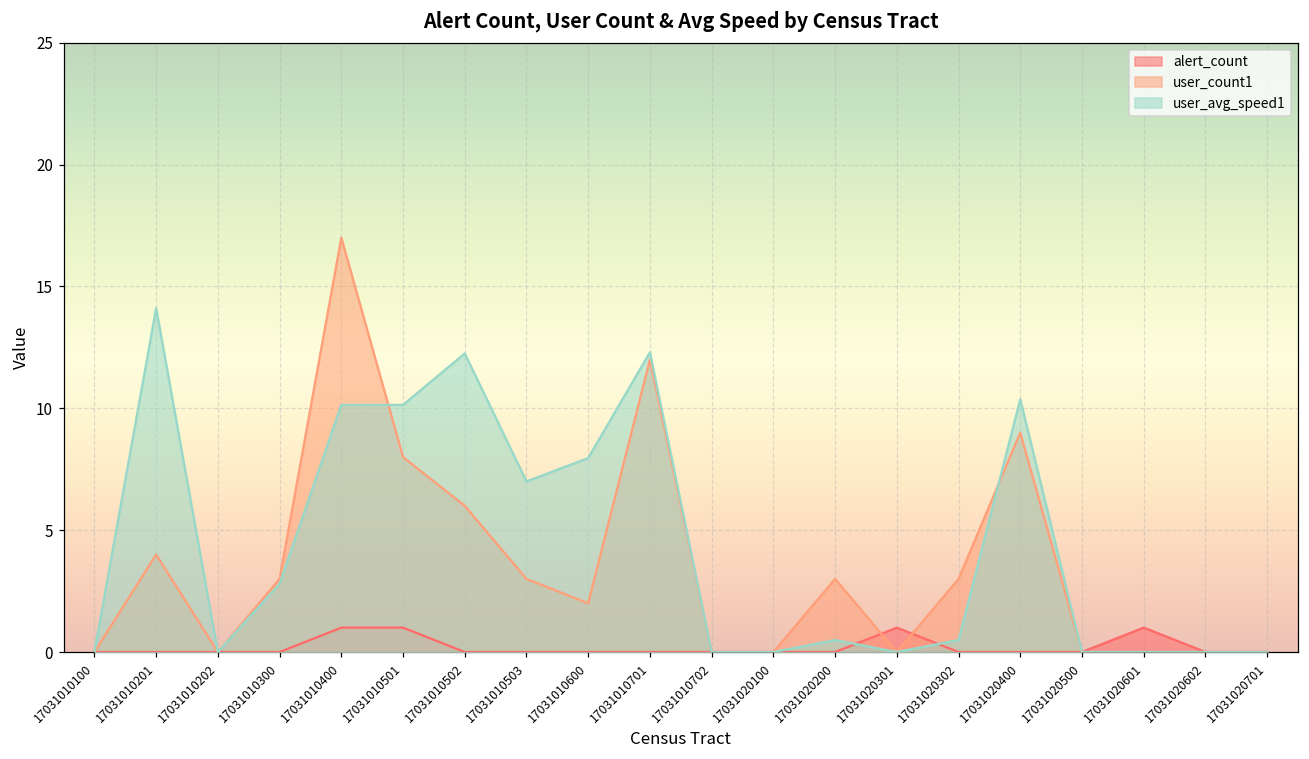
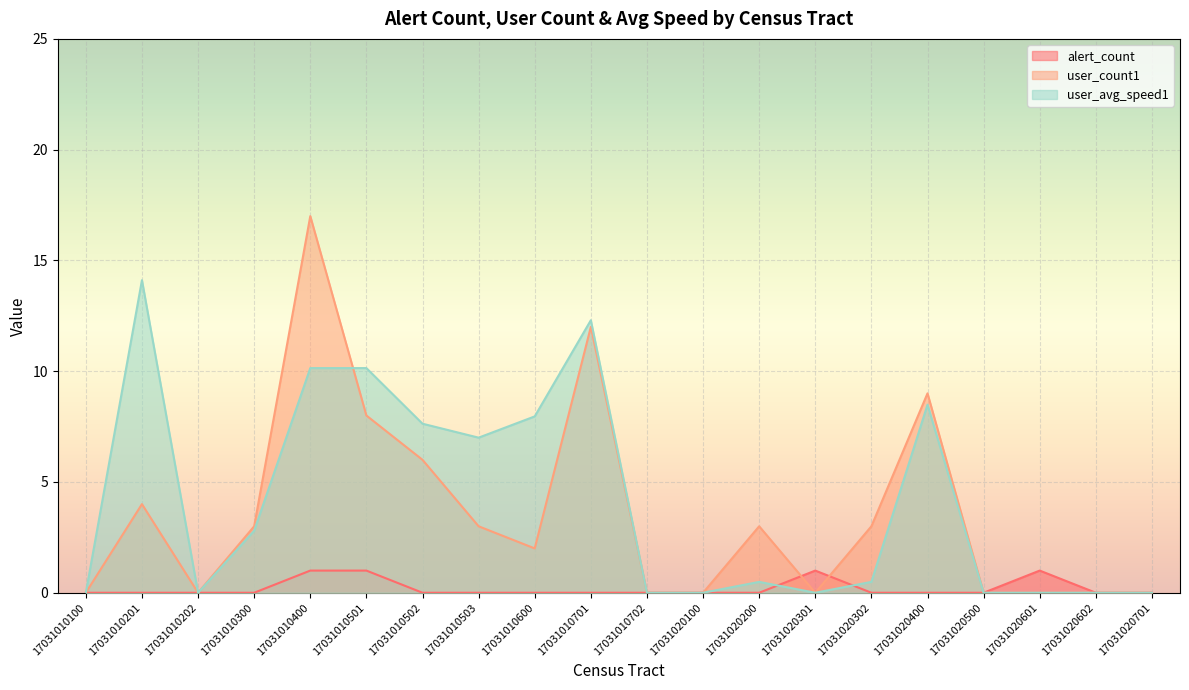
  {
    "user_avg_speed1": {
      "17031010201": 14.1,
      "17031010300": 2.8,
      "17031010400": 10.1,
      "17031010501": 10.1,
-     "17031010502": 12.3,
+     "17031010502": 7.6,
      "17031010503": 7.0,
      "17031010600": 8.0,
      "17031010701": 12.3,
      "17031020200": 0.5,
      "17031020302": 0.5,
-     "17031020400": 10.4
+     "17031020400": 8.5
    }
  }
